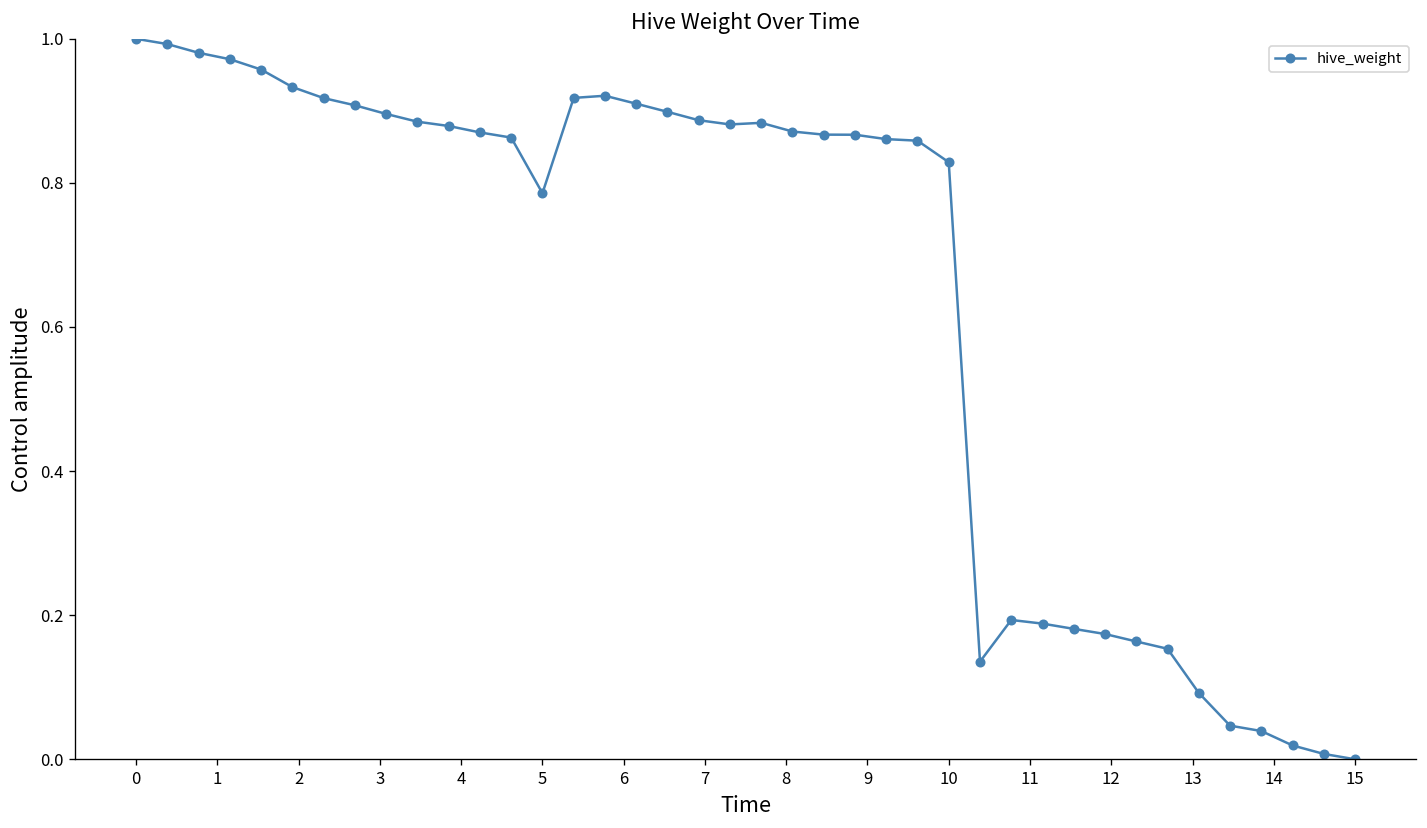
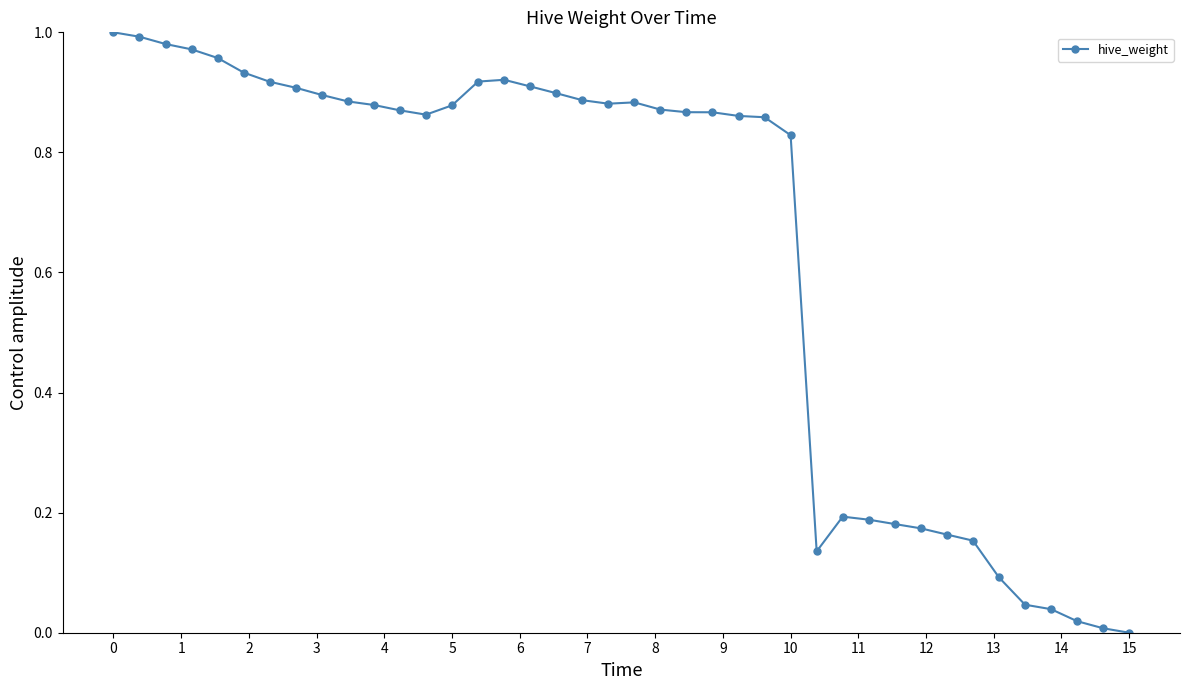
  {
    "0": 1.00,
-   "5": 0.79,
+   "5": 0.88,
    "10": 0.83,
    "15": 0.00
  }
